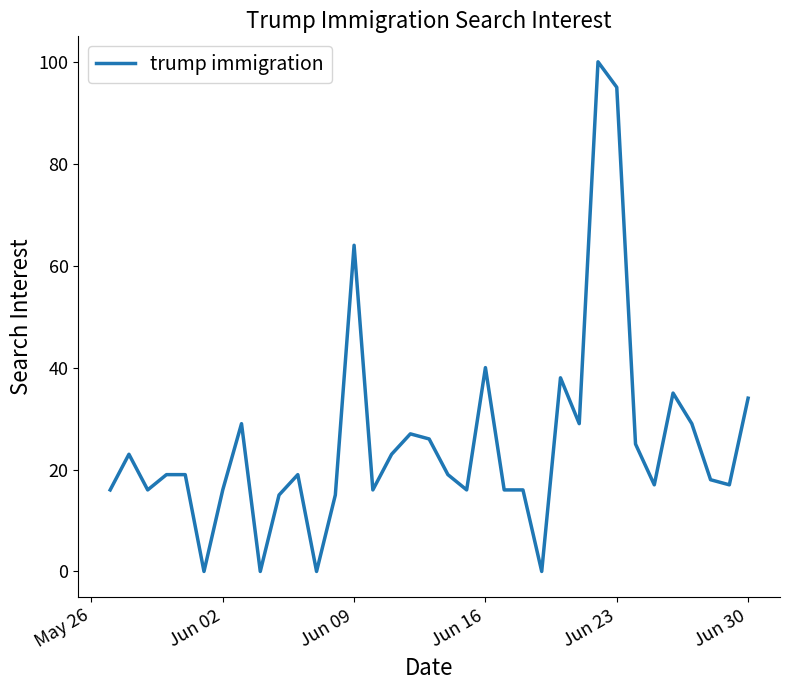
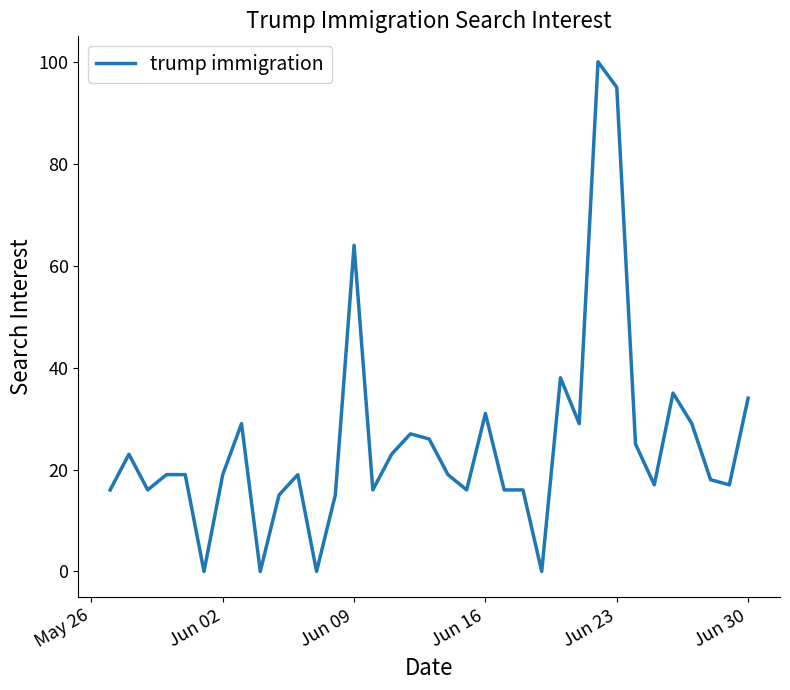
  {
-   "Jun 02": 16,
+   "Jun 02": 19,
    "Jun 09": 64,
-   "Jun 16": 40,
+   "Jun 16": 31,
    "Jun 23": 95,
    "Jun 30": 34
  }
